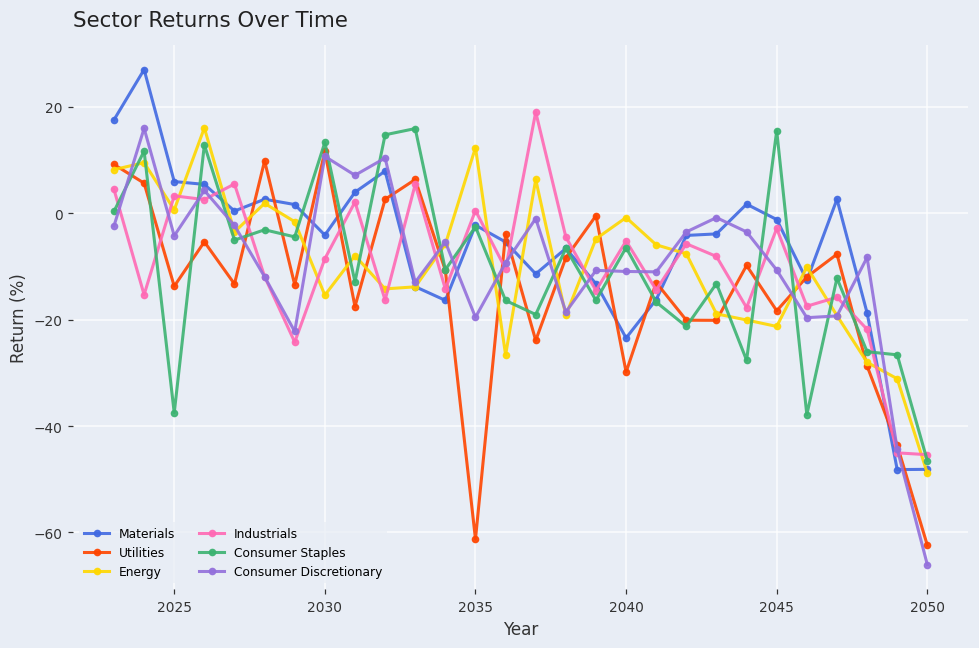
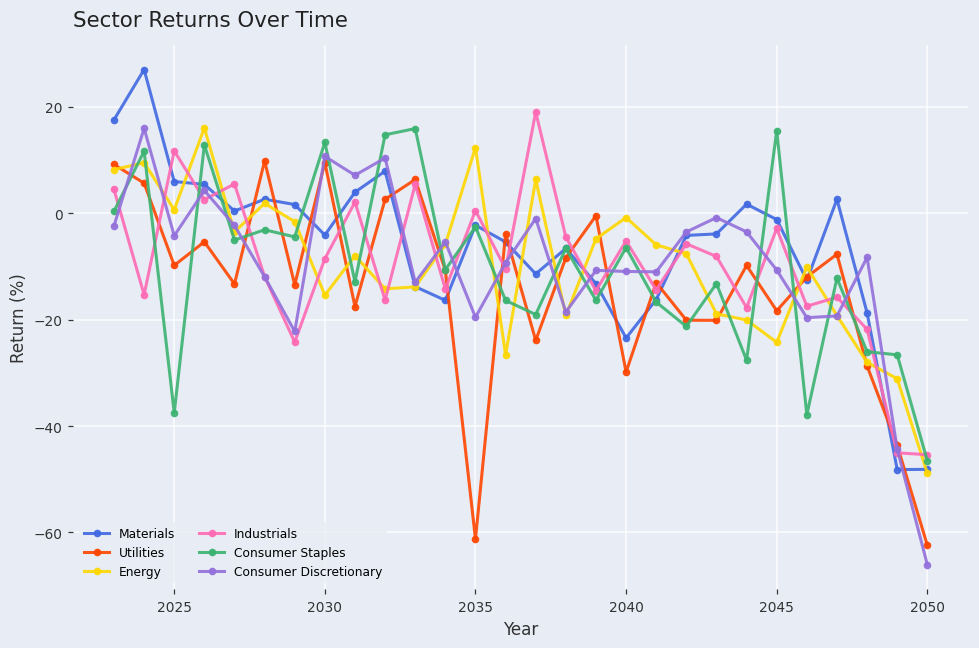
  {
    "Materials": {
      "2025": 6,
      "2030": -4,
      "2040": -23,
      "2045": -1,
      "2050": -48
    },
    "Utilities": {
-     "2025": -14,
-     "2030": 12,
+     "2025": -10,
+     "2030": 9,
      "2035": -61,
      "2040": -30,
      "2045": -18,
      "2050": -62
    },
    "Energy": {
      "2025": 1,
      "2030": -15,
      "2035": 12,
      "2040": -1,
-     "2045": -21,
+     "2045": -24,
      "2050": -49
    },
    "Industrials": {
-     "2025": 3,
+     "2025": 12,
      "2030": -9,
      "2035": 0,
      "2040": -5,
      "2045": -3,
      "2050": -45
    },
    "Consumer Staples": {
      "2025": -38,
      "2030": 13,
      "2040": -6,
      "2045": 15,
      "2050": -47
    },
    "Consumer Discretionary": {
      "2025": -4,
      "2030": 11,
      "2035": -20,
      "2040": -11,
      "2045": -11,
      "2050": -66
    }
  }
